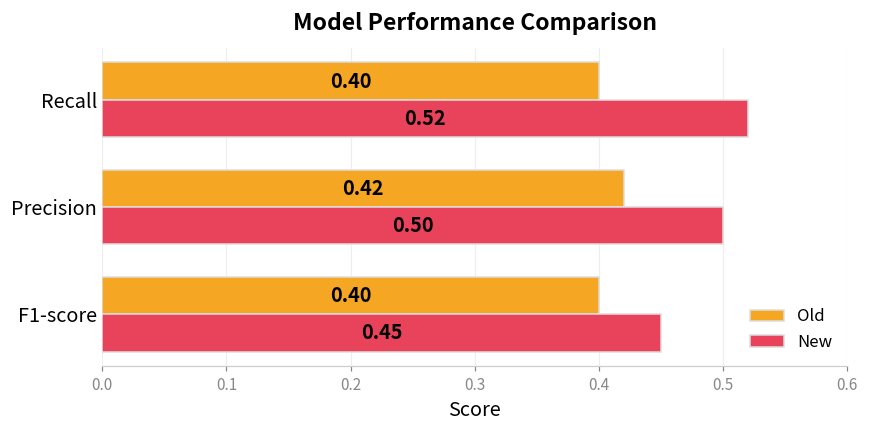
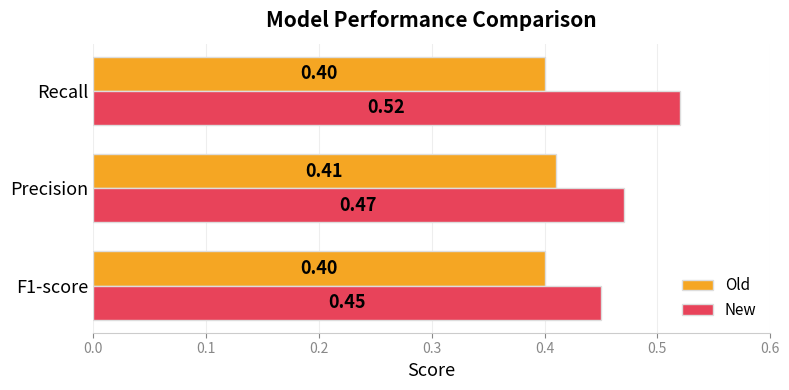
  {
    "Old": {
      "Recall": 0.40,
-     "Precision": 0.42,
+     "Precision": 0.41,
      "F1-score": 0.40
    },
    "New": {
      "Recall": 0.52,
-     "Precision": 0.50,
+     "Precision": 0.47,
      "F1-score": 0.45
    }
  }
